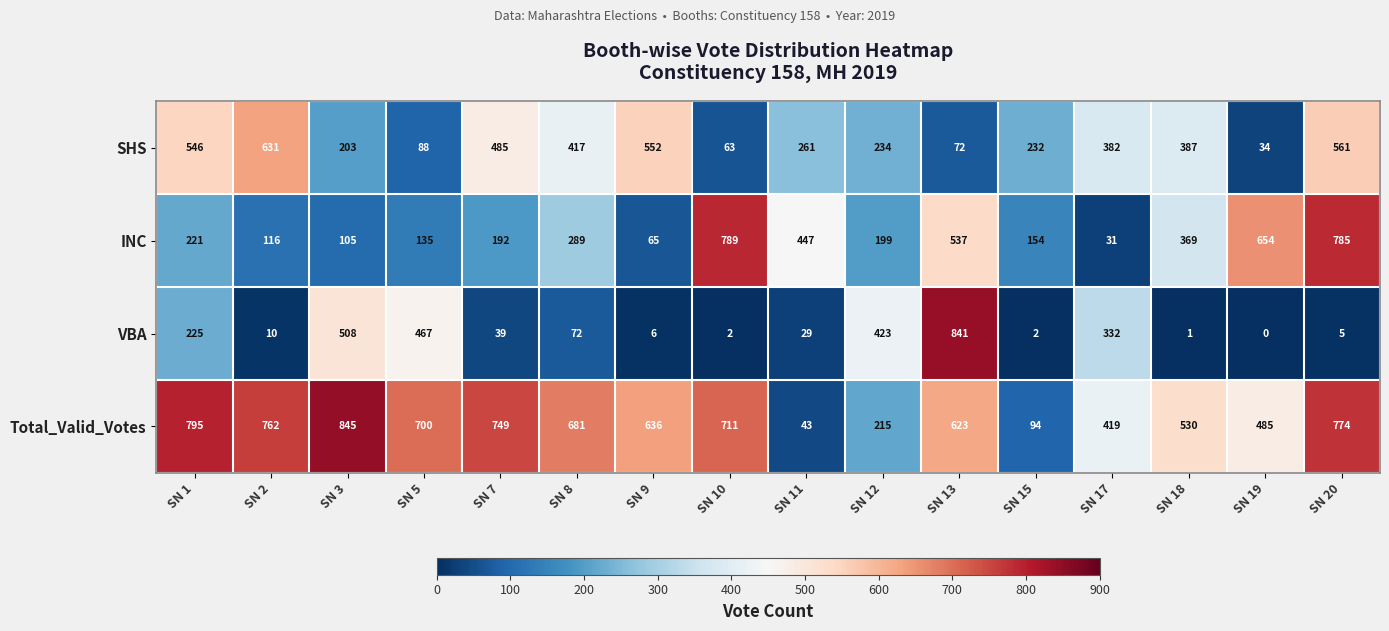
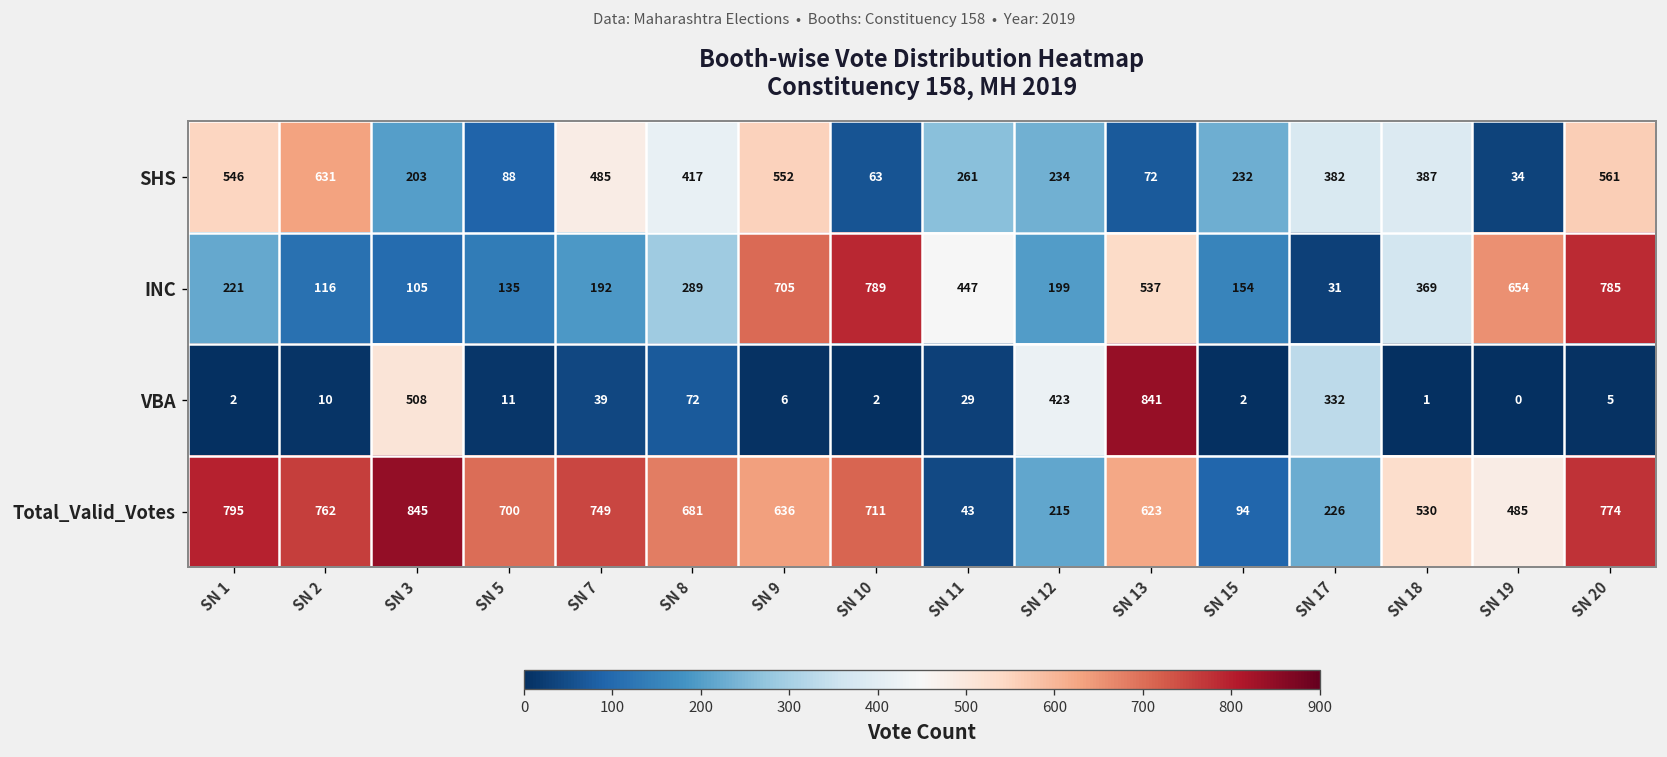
  {
    "SHS": {
      "SN 1": 546,
      "SN 2": 631,
      "SN 3": 203,
      "SN 5": 88,
      "SN 7": 485,
      "SN 8": 417,
      "SN 9": 552,
      "SN 10": 63,
      "SN 11": 261,
      "SN 12": 234,
      "SN 13": 72,
      "SN 15": 232,
      "SN 17": 382,
      "SN 18": 387,
      "SN 19": 34,
      "SN 20": 561
    },
    "INC": {
      "SN 1": 221,
      "SN 2": 116,
      "SN 3": 105,
      "SN 5": 135,
      "SN 7": 192,
      "SN 8": 289,
-     "SN 9": 65,
+     "SN 9": 705,
      "SN 10": 789,
      "SN 11": 447,
      "SN 12": 199,
      "SN 13": 537,
      "SN 15": 154,
      "SN 17": 31,
      "SN 18": 369,
      "SN 19": 654,
      "SN 20": 785
    },
    "VBA": {
-     "SN 1": 225,
+     "SN 1": 2,
      "SN 2": 10,
      "SN 3": 508,
-     "SN 5": 467,
+     "SN 5": 11,
      "SN 7": 39,
      "SN 8": 72,
      "SN 9": 6,
      "SN 10": 2,
      "SN 11": 29,
      "SN 12": 423,
      "SN 13": 841,
      "SN 15": 2,
      "SN 17": 332,
      "SN 18": 1,
      "SN 19": 0,
      "SN 20": 5
    },
    "Total_Valid_Votes": {
      "SN 1": 795,
      "SN 2": 762,
      "SN 3": 845,
      "SN 5": 700,
      "SN 7": 749,
      "SN 8": 681,
      "SN 9": 636,
      "SN 10": 711,
      "SN 11": 43,
      "SN 12": 215,
      "SN 13": 623,
      "SN 15": 94,
-     "SN 17": 419,
+     "SN 17": 226,
      "SN 18": 530,
      "SN 19": 485,
      "SN 20": 774
    }
  }
